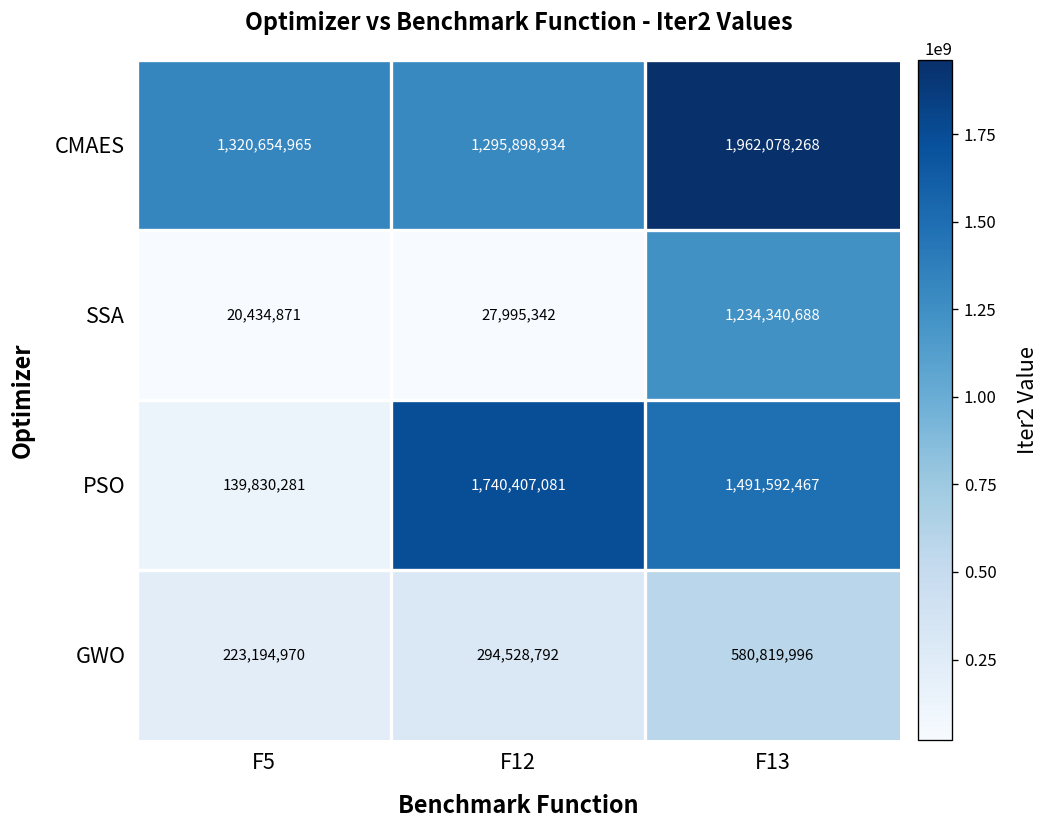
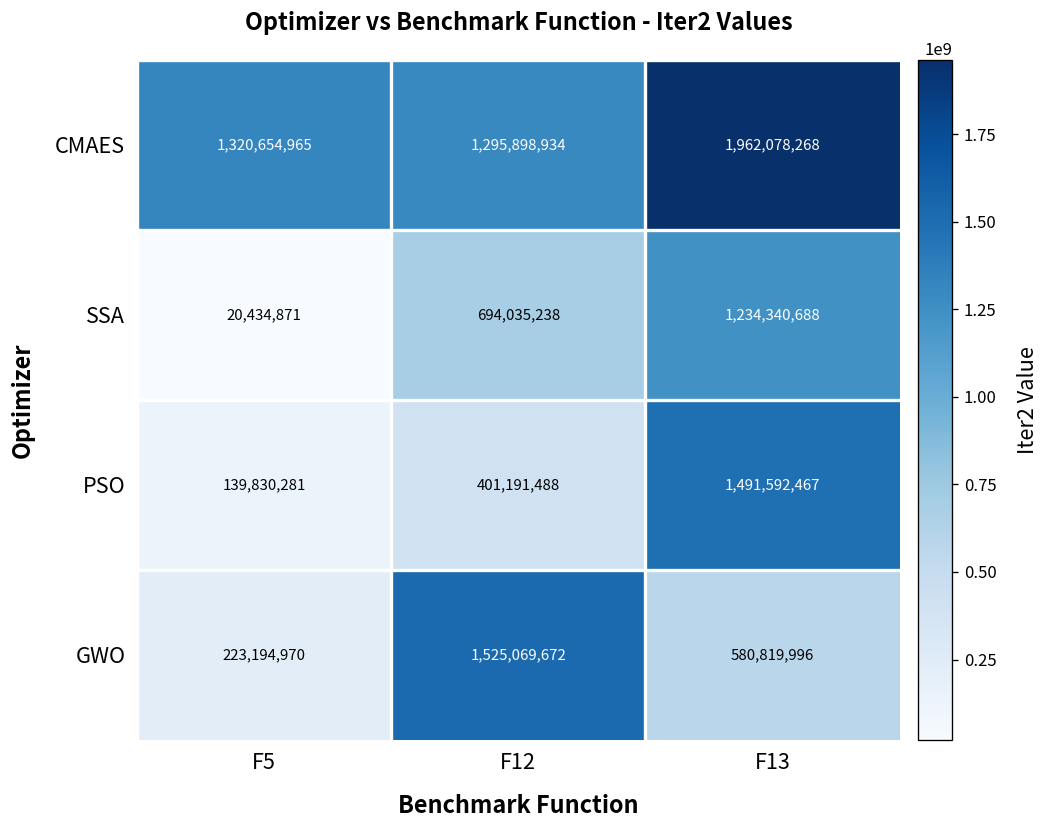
  {
    "CMAES": {
      "F5": "1,320,654,965",
      "F12": "1,295,898,934",
      "F13": "1,962,078,268"
    },
    "SSA": {
      "F5": "20,434,871",
-     "F12": "27,995,342",
+     "F12": "694,035,238",
      "F13": "1,234,340,688"
    },
    "PSO": {
      "F5": "139,830,281",
-     "F12": "1,740,407,081",
+     "F12": "401,191,488",
      "F13": "1,491,592,467"
    },
    "GWO": {
      "F5": "223,194,970",
-     "F12": "294,528,792",
+     "F12": "1,525,069,672",
      "F13": "580,819,996"
    }
  }
